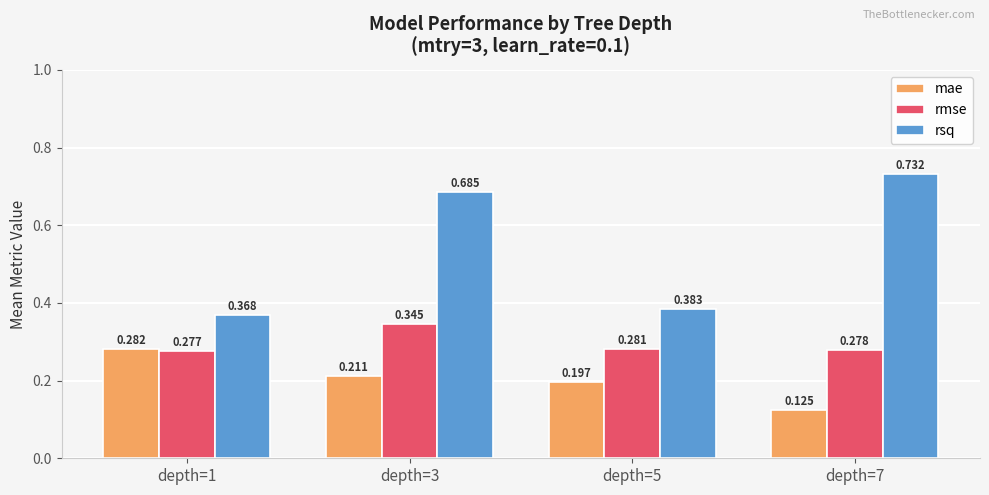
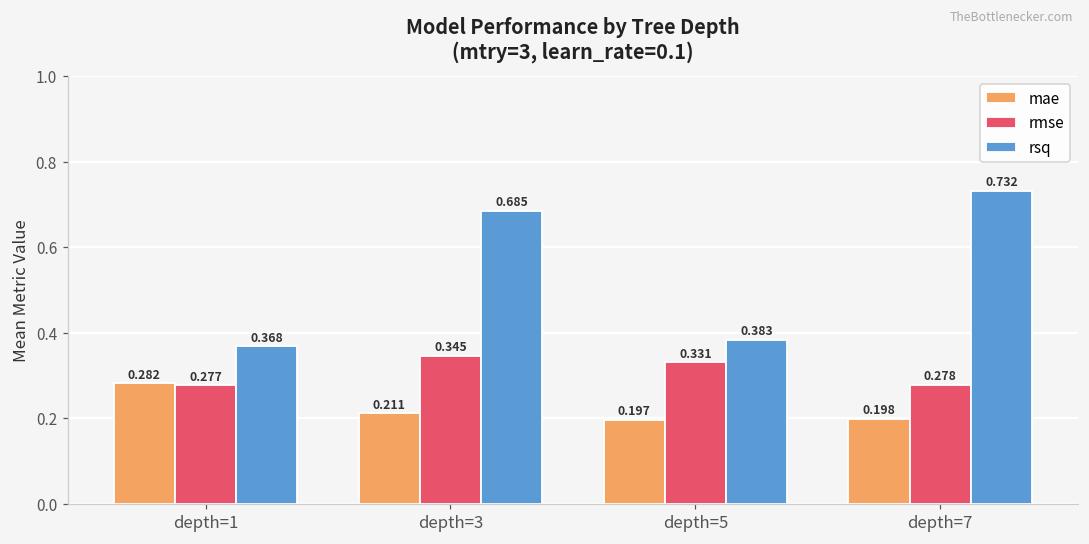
  {
    "mae": {
      "depth=1": 0.282,
      "depth=3": 0.211,
      "depth=5": 0.197,
-     "depth=7": 0.125
+     "depth=7": 0.198
    },
    "rmse": {
      "depth=1": 0.277,
      "depth=3": 0.345,
-     "depth=5": 0.281,
+     "depth=5": 0.331,
      "depth=7": 0.278
    },
    "rsq": {
      "depth=1": 0.368,
      "depth=3": 0.685,
      "depth=5": 0.383,
      "depth=7": 0.732
    }
  }
